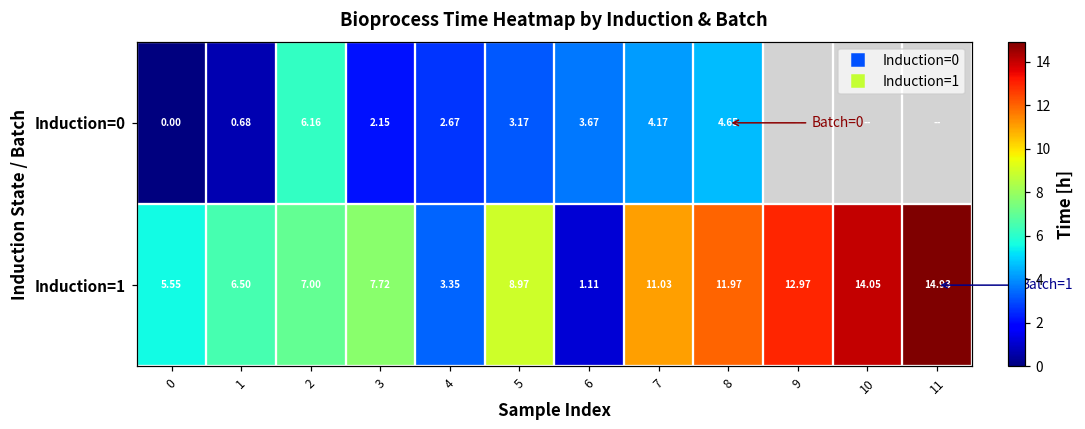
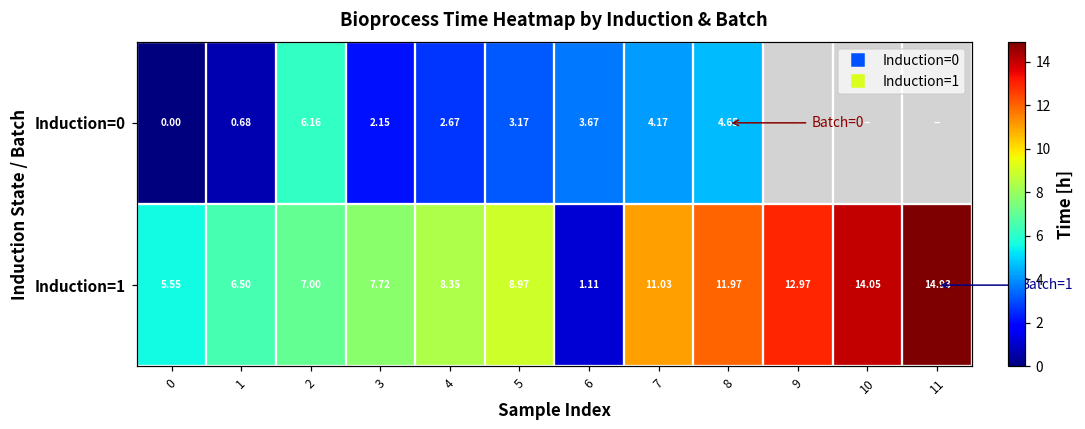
  {
    "Induction=0": {
      "0": 0.00,
      "1": 0.68,
      "2": 6.16,
      "3": 2.15,
      "4": 2.67,
      "5": 3.17,
      "6": 3.67,
      "7": 4.17
    },
    "Induction=1": {
      "0": 5.55,
      "1": 6.50,
      "2": 7.00,
      "3": 7.72,
-     "4": 3.35,
+     "4": 8.35,
      "5": 8.97,
      "6": 1.11,
      "7": 11.03,
      "8": 11.97,
      "9": 12.97,
      "10": 14.05
    }
  }
